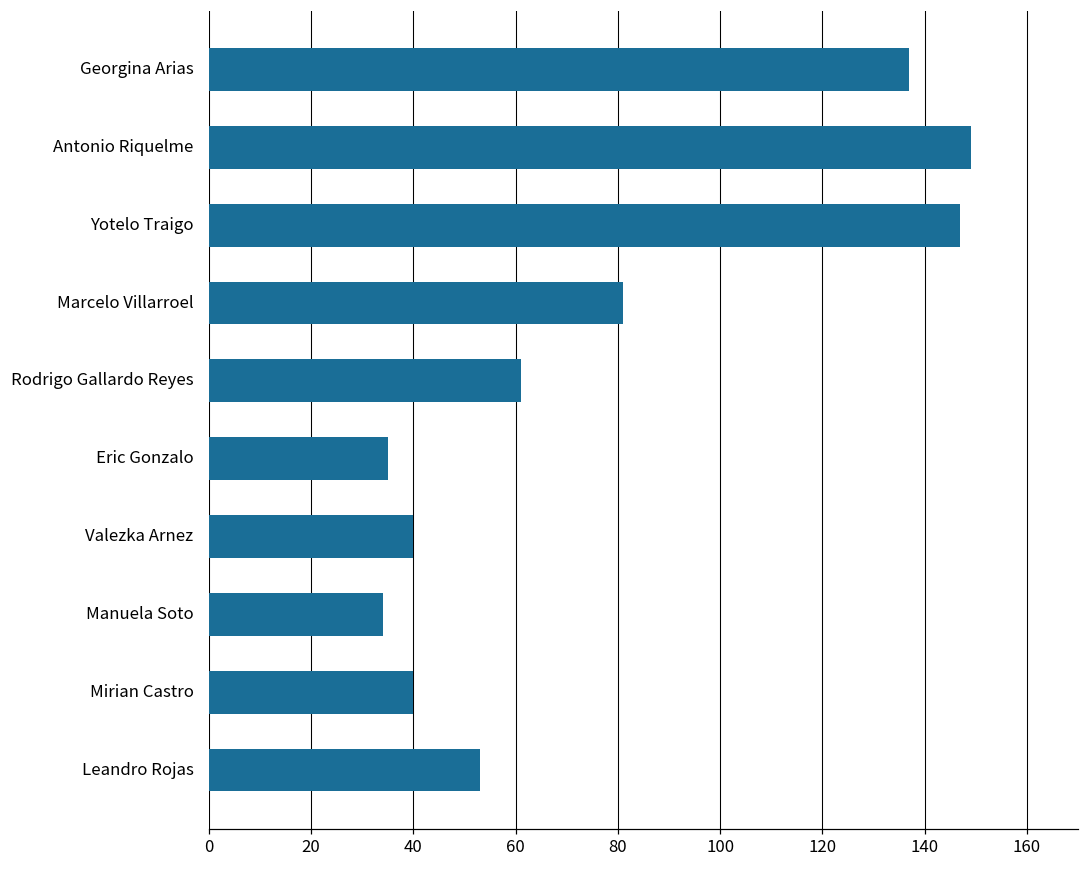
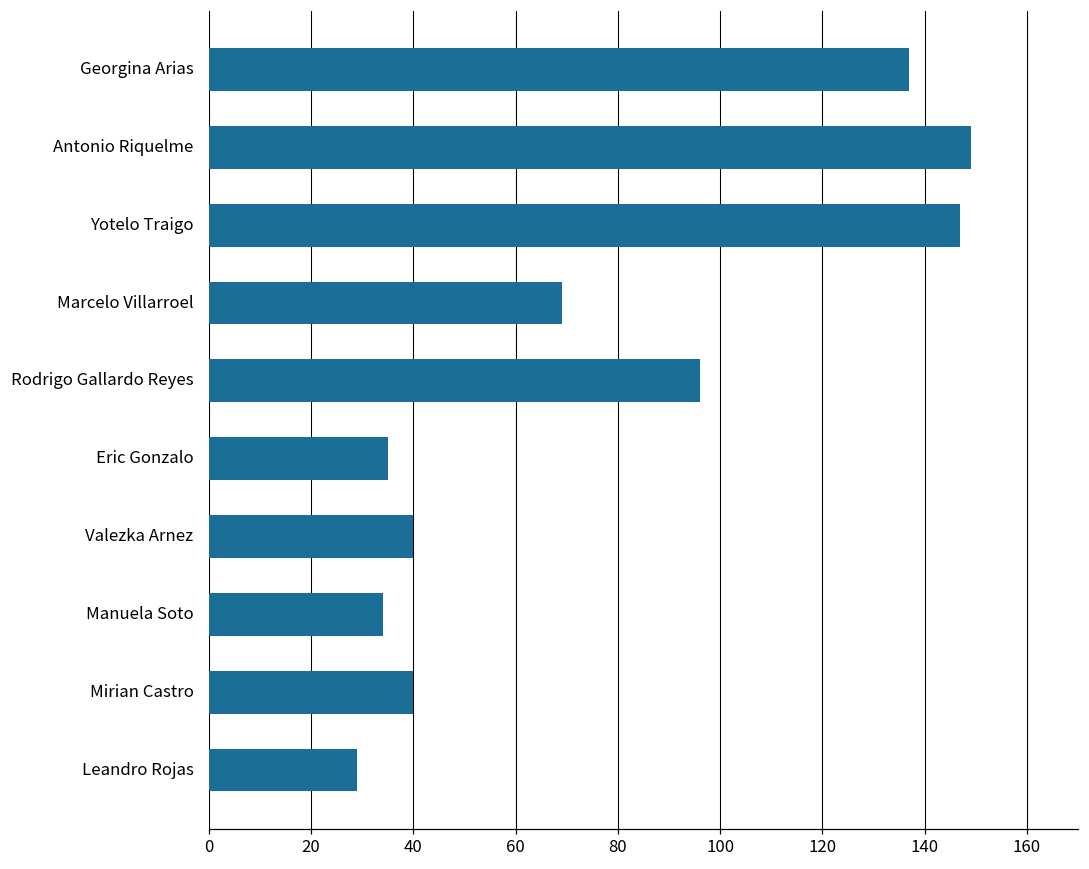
  {
    "Georgina Arias": 137,
    "Antonio Riquelme": 149,
    "Yotelo Traigo": 147,
-   "Marcelo Villarroel": 81,
-   "Rodrigo Gallardo Reyes": 61,
+   "Marcelo Villarroel": 69,
+   "Rodrigo Gallardo Reyes": 96,
    "Eric Gonzalo": 35,
    "Valezka Arnez": 40,
    "Manuela Soto": 34,
    "Mirian Castro": 40,
-   "Leandro Rojas": 53
+   "Leandro Rojas": 29
  }
